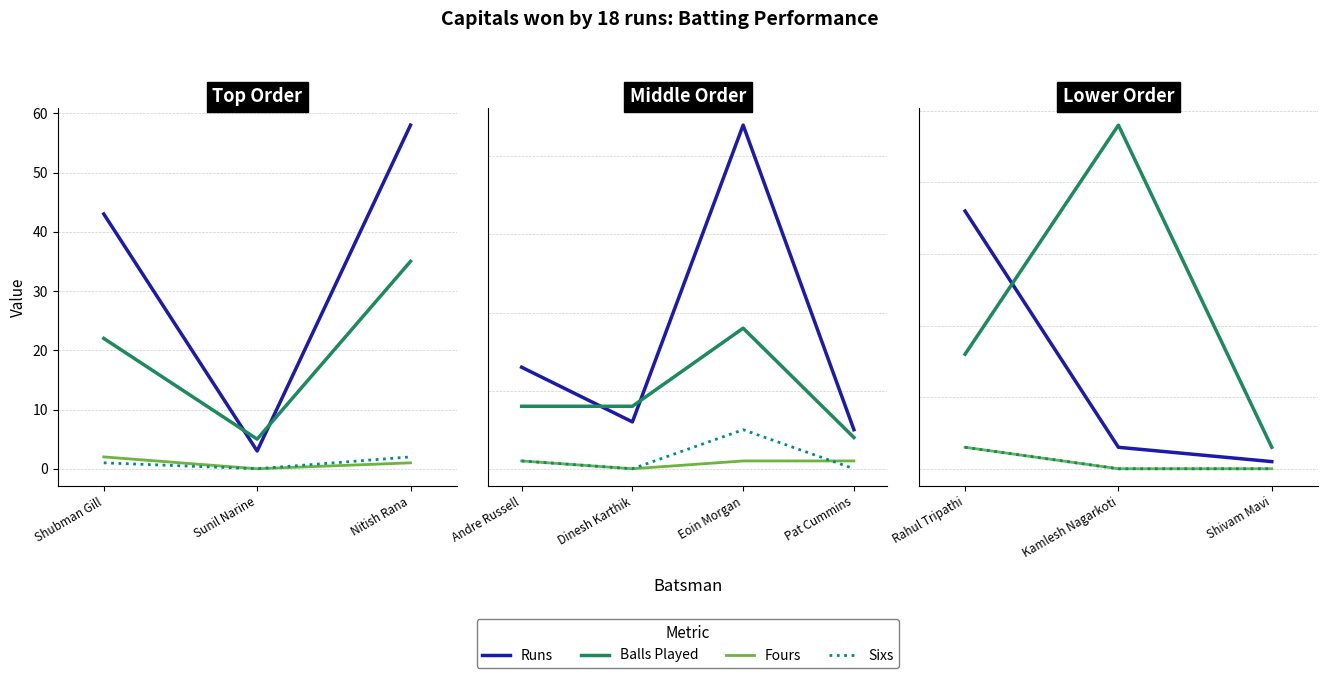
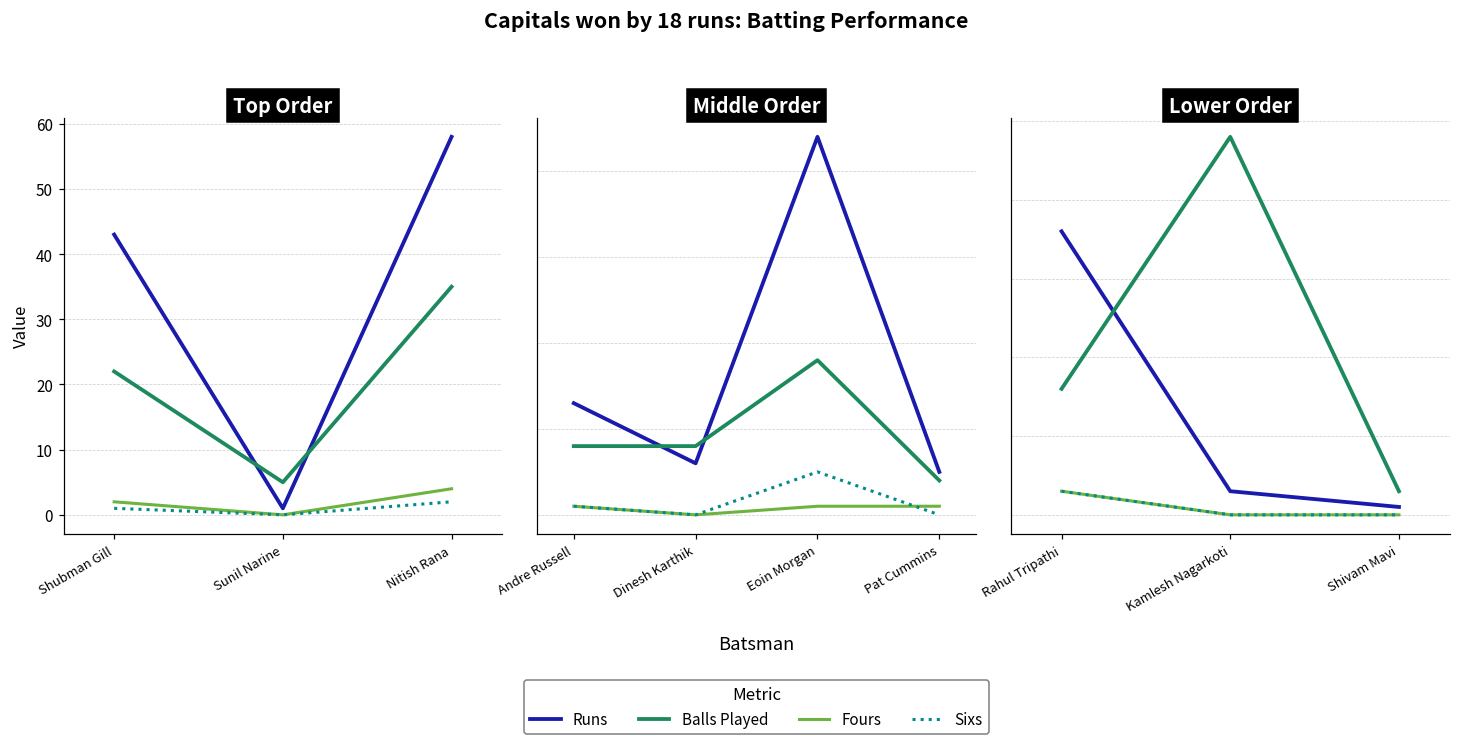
  {
    "Top Order": {
      "Runs": {
        "Shubman Gill": 43,
-       "Sunil Narine": 3,
+       "Sunil Narine": 1,
        "Nitish Rana": 58
      },
      "Fours": {
        "Shubman Gill": 2,
-       "Nitish Rana": 1
+       "Nitish Rana": 4
      }
    }
  }
